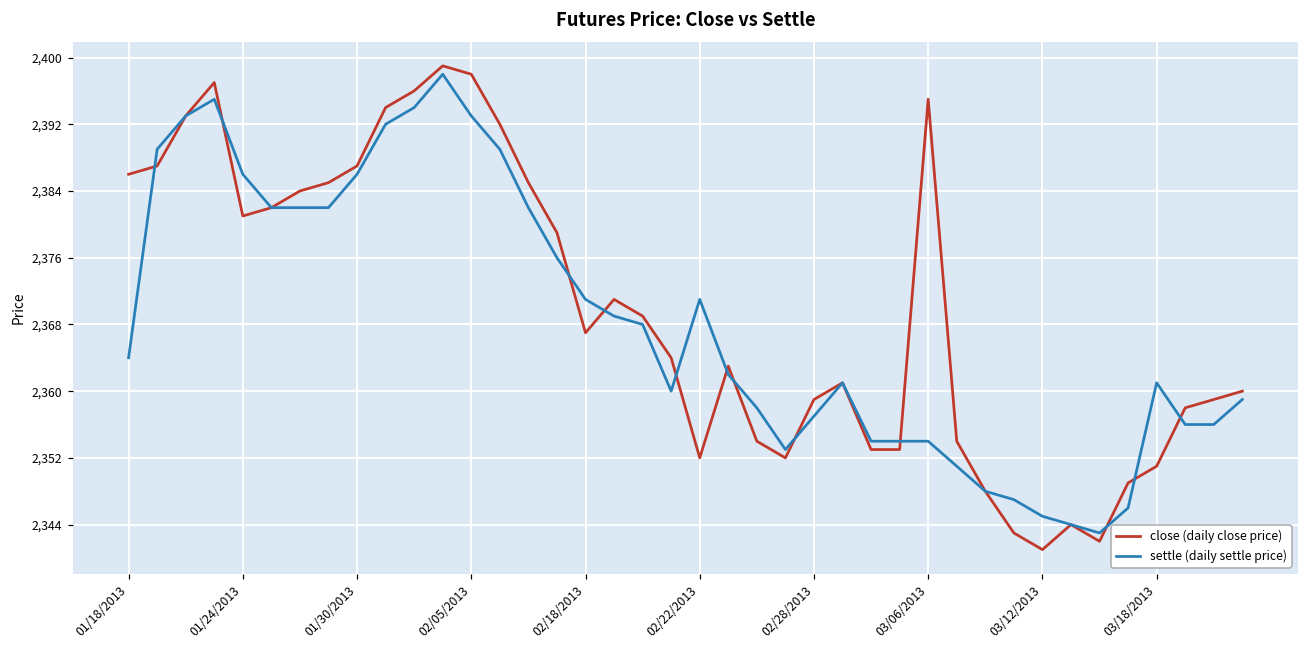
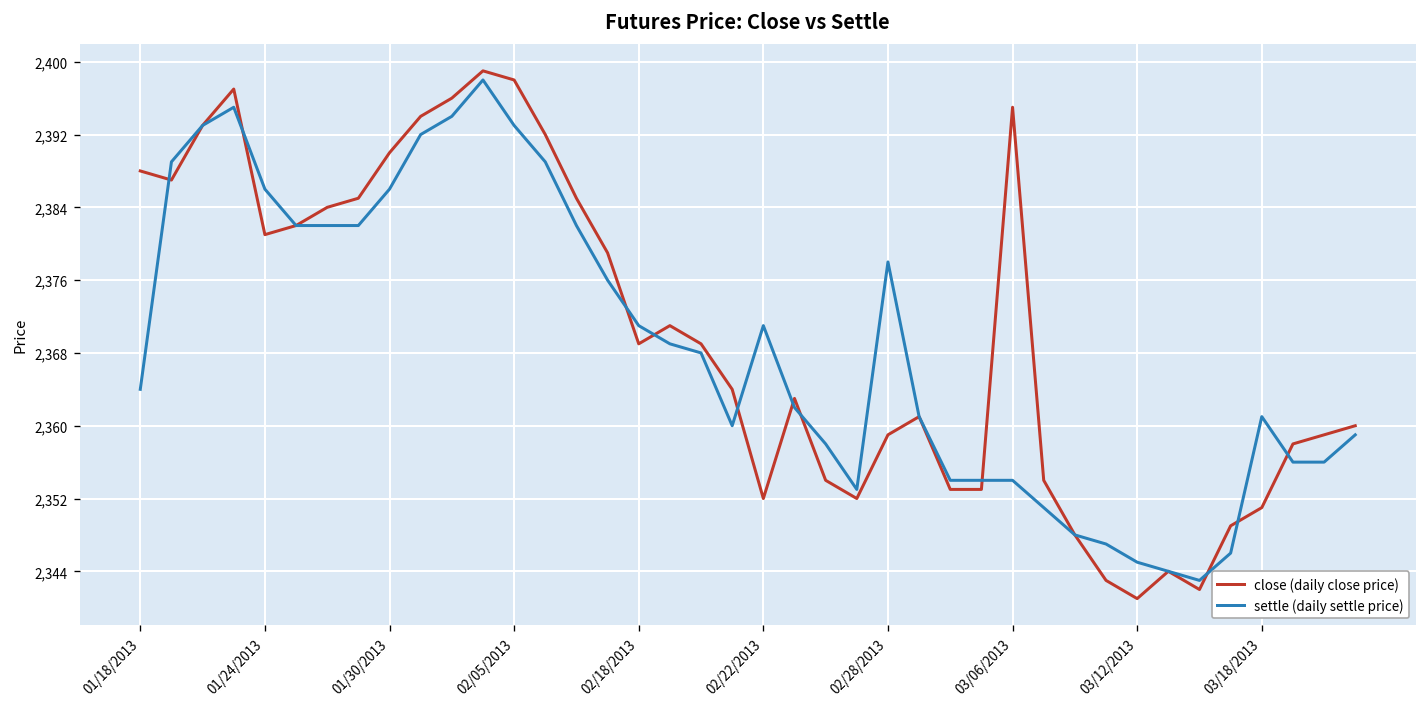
  {
    "close (daily close price)": {
-     "01/18/2013": "2,386",
+     "01/18/2013": "2,388",
      "01/24/2013": "2,381",
-     "01/30/2013": "2,387",
+     "01/30/2013": "2,390",
      "02/05/2013": "2,398",
-     "02/18/2013": "2,367",
+     "02/18/2013": "2,369",
      "02/22/2013": "2,352",
      "02/28/2013": "2,359",
      "03/06/2013": "2,395",
      "03/12/2013": "2,341",
      "03/18/2013": "2,351"
    },
    "settle (daily settle price)": {
      "01/18/2013": "2,364",
      "01/24/2013": "2,386",
      "01/30/2013": "2,386",
      "02/05/2013": "2,393",
      "02/18/2013": "2,371",
      "02/22/2013": "2,371",
-     "02/28/2013": "2,357",
+     "02/28/2013": "2,378",
      "03/06/2013": "2,354",
      "03/12/2013": "2,345",
      "03/18/2013": "2,361"
    }
  }
